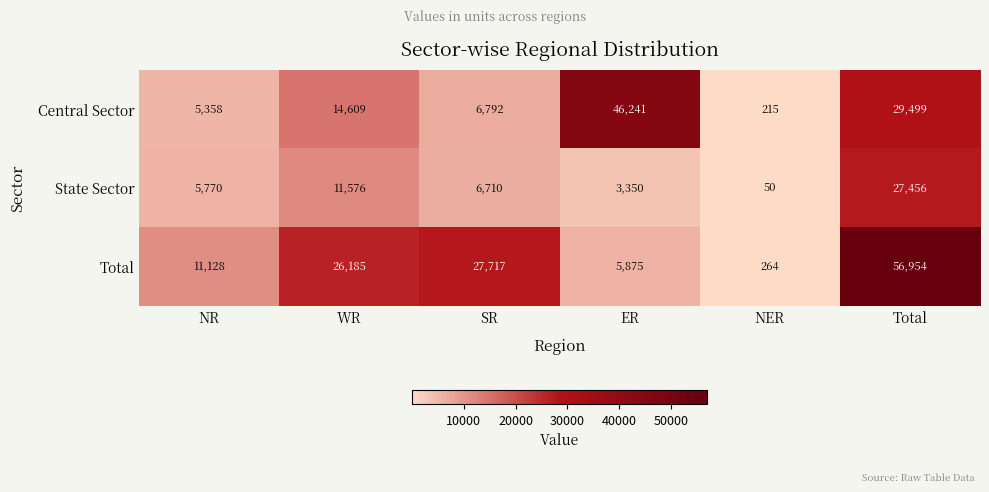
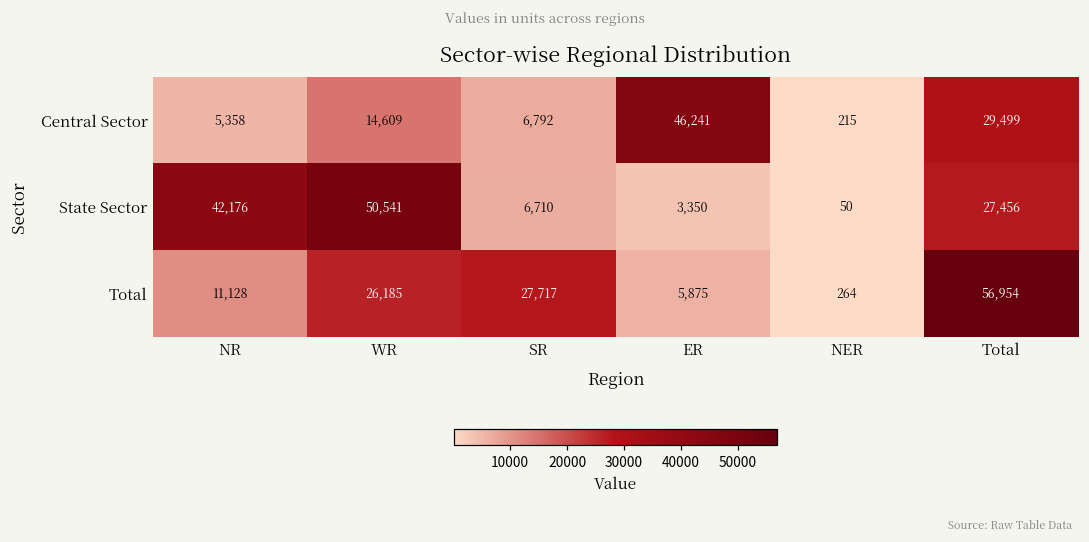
  {
    "Central Sector": {
      "NR": "5,358",
      "WR": "14,609",
      "SR": "6,792",
      "ER": "46,241",
      "NER": "215",
      "Total": "29,499"
    },
    "State Sector": {
-     "NR": "5,770",
-     "WR": "11,576",
+     "NR": "42,176",
+     "WR": "50,541",
      "SR": "6,710",
      "ER": "3,350",
      "NER": "50",
      "Total": "27,456"
    },
    "Total": {
      "NR": "11,128",
      "WR": "26,185",
      "SR": "27,717",
      "ER": "5,875",
      "NER": "264",
      "Total": "56,954"
    }
  }
